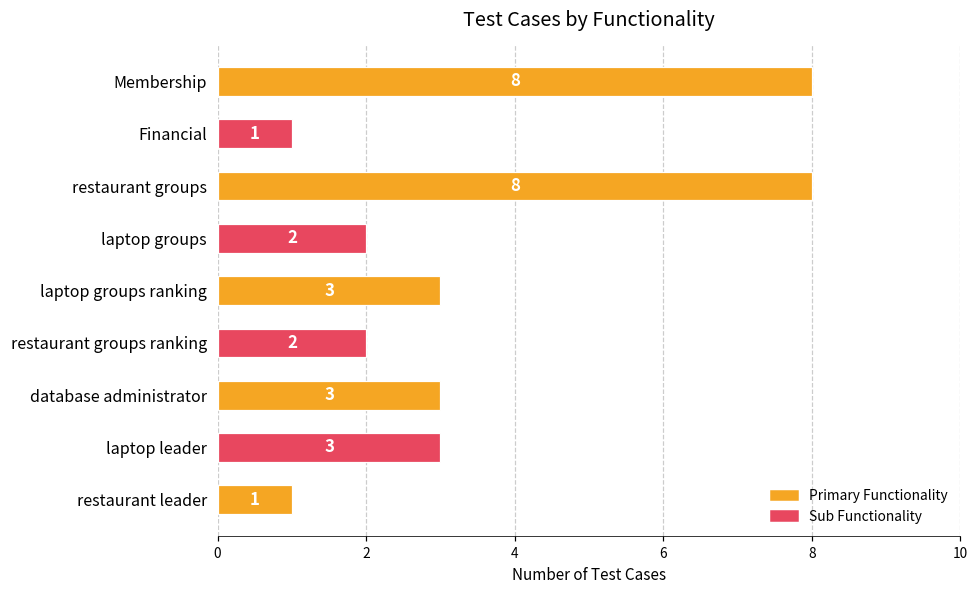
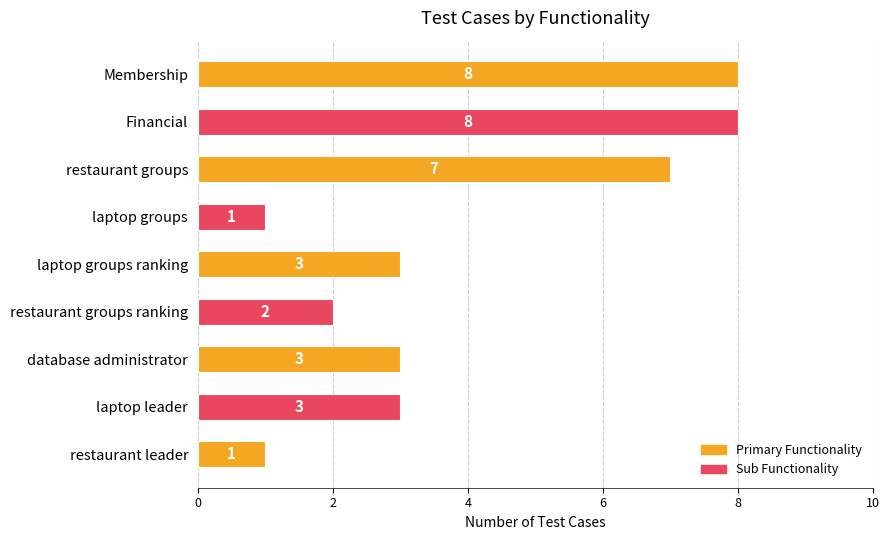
  {
    "Membership": 8,
-   "Financial": 1,
-   "restaurant groups": 8,
-   "laptop groups": 2,
+   "Financial": 8,
+   "restaurant groups": 7,
+   "laptop groups": 1,
    "laptop groups ranking": 3,
    "restaurant groups ranking": 2,
    "database administrator": 3,
    "laptop leader": 3,
    "restaurant leader": 1
  }
